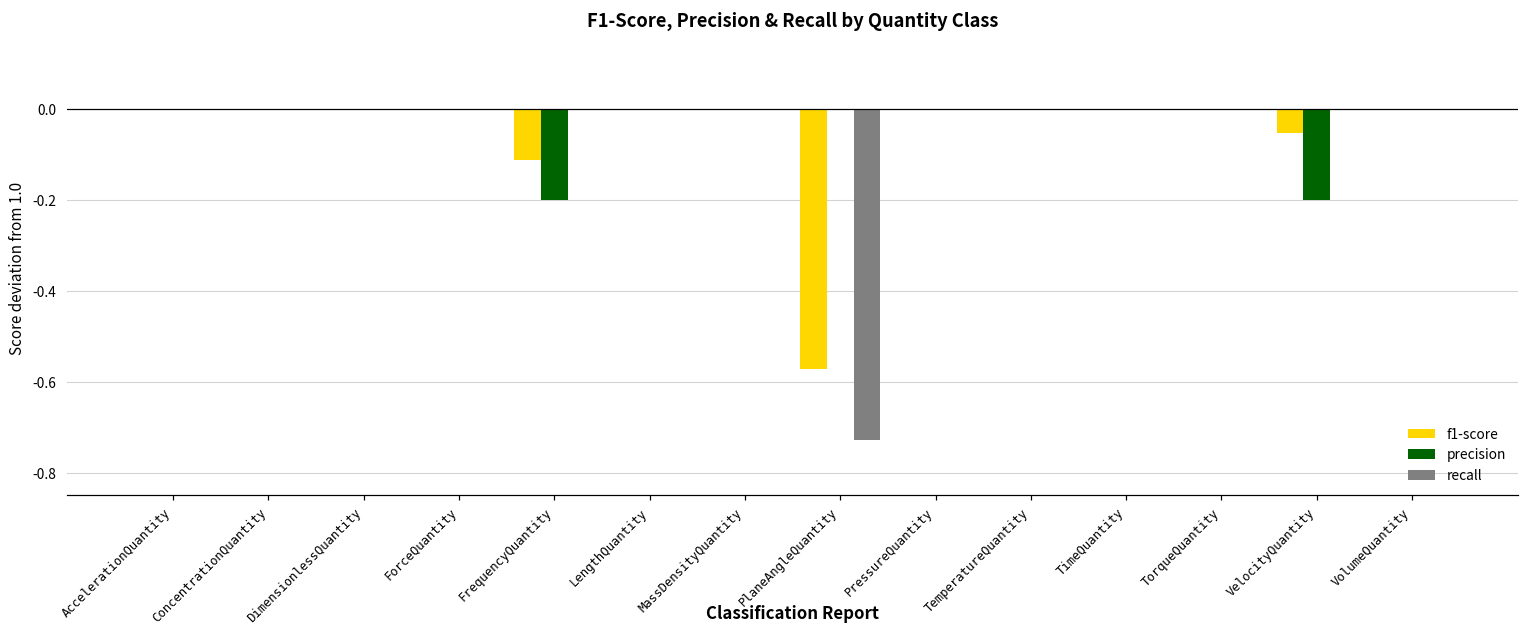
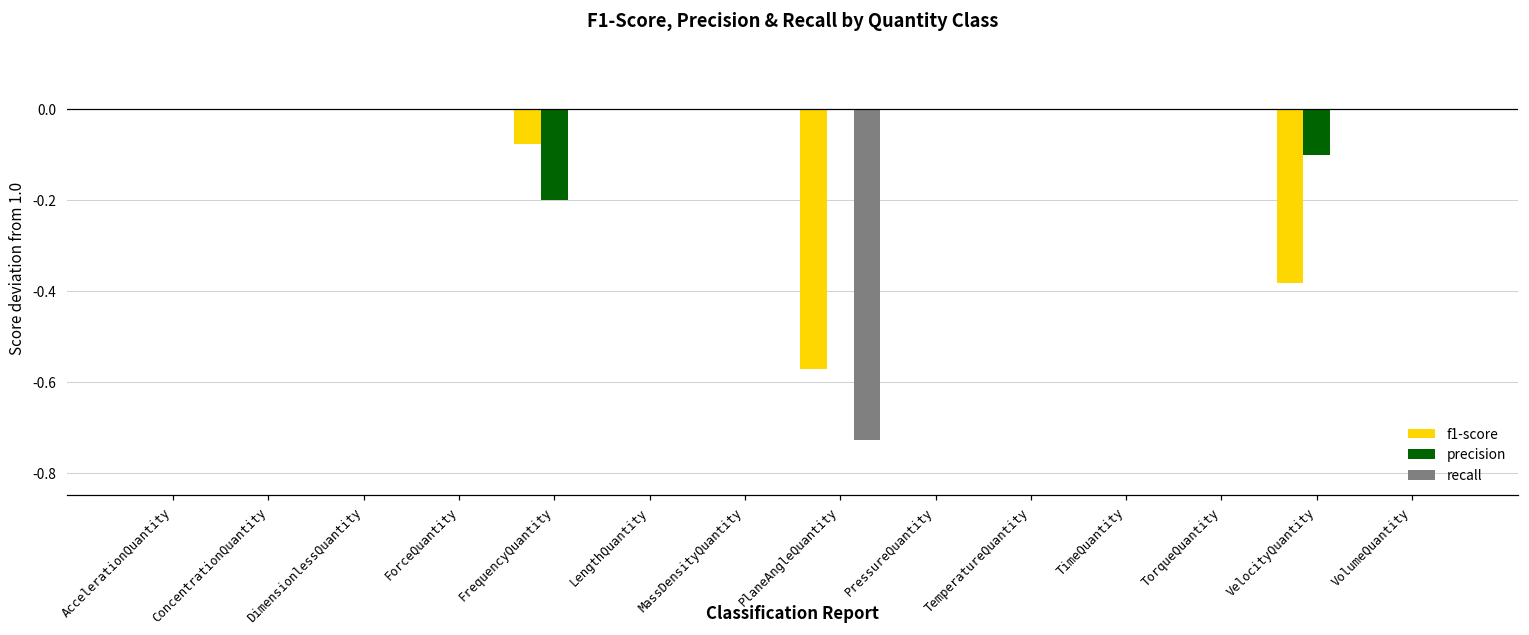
  {
    "f1-score": {
      "AccelerationQuantity": 0.00,
      "ConcentrationQuantity": 0.00,
      "DimensionlessQuantity": 0.00,
      "ForceQuantity": 0.00,
-     "FrequencyQuantity": -0.11,
+     "FrequencyQuantity": -0.08,
      "LengthQuantity": 0.00,
      "MassDensityQuantity": 0.00,
      "PlaneAngleQuantity": -0.57,
      "PressureQuantity": 0.00,
      "TemperatureQuantity": 0.00,
      "TimeQuantity": 0.00,
      "TorqueQuantity": 0.00,
-     "VelocityQuantity": -0.05,
+     "VelocityQuantity": -0.38,
      "VolumeQuantity": 0.00
    },
    "precision": {
      "AccelerationQuantity": 0.00,
      "ConcentrationQuantity": 0.00,
      "DimensionlessQuantity": 0.00,
      "ForceQuantity": 0.00,
      "FrequencyQuantity": -0.20,
      "LengthQuantity": 0.00,
      "MassDensityQuantity": 0.00,
      "PlaneAngleQuantity": 0.00,
      "PressureQuantity": 0.00,
      "TemperatureQuantity": 0.00,
      "TimeQuantity": 0.00,
      "TorqueQuantity": 0.00,
-     "VelocityQuantity": -0.20,
+     "VelocityQuantity": -0.10,
      "VolumeQuantity": 0.00
    },
    "recall": {
      "AccelerationQuantity": 0.00,
      "ConcentrationQuantity": 0.00,
      "DimensionlessQuantity": 0.00,
      "ForceQuantity": 0.00,
      "FrequencyQuantity": 0.00,
      "LengthQuantity": 0.00,
      "MassDensityQuantity": 0.00,
      "PlaneAngleQuantity": -0.73,
      "PressureQuantity": 0.00,
      "TemperatureQuantity": 0.00,
      "TimeQuantity": 0.00,
      "TorqueQuantity": 0.00,
      "VelocityQuantity": 0.00,
      "VolumeQuantity": 0.00
    }
  }
